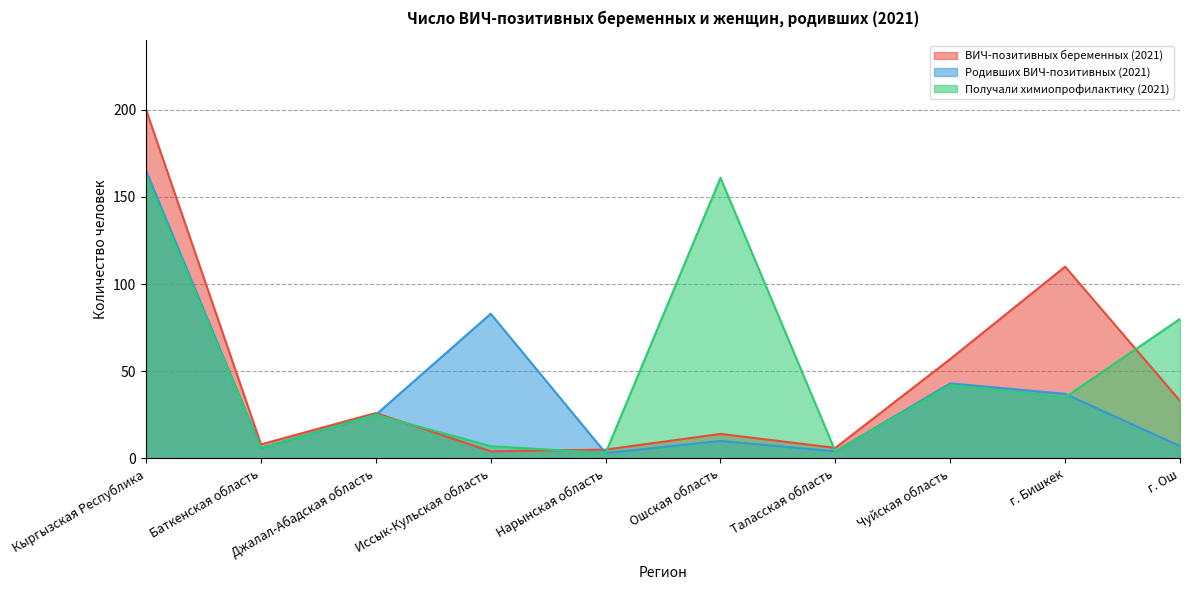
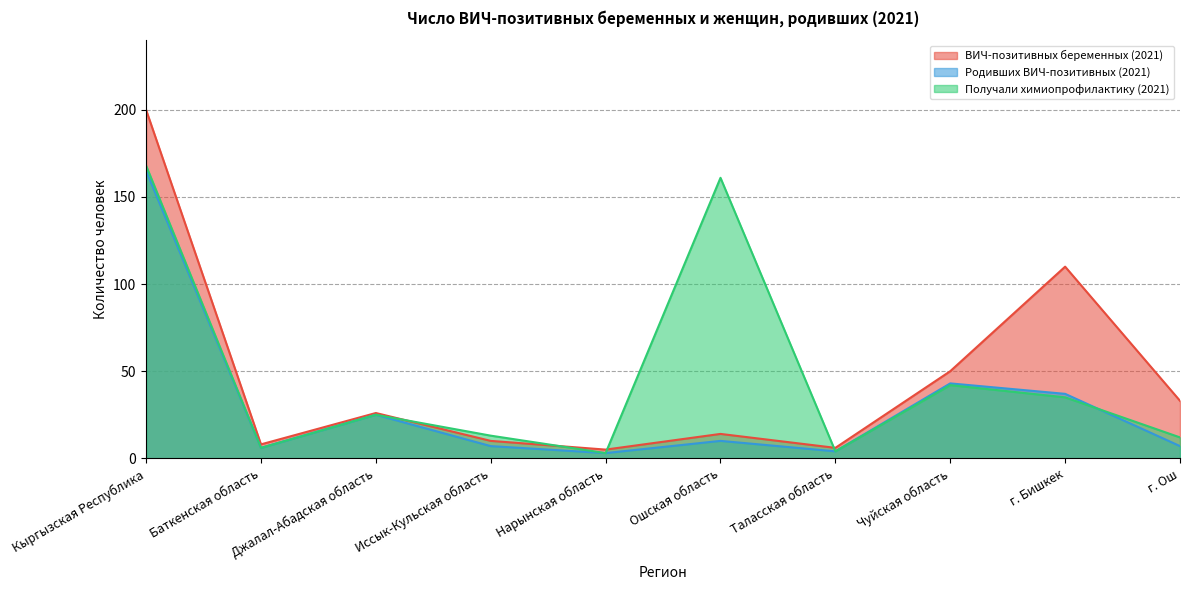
  {
    "ВИЧ-позитивных беременных (2021)": {
      "Кыргызская Республика": 200,
      "Баткенская область": 8,
-     "Иссык-Кульская область": 4,
+     "Иссык-Кульская область": 10,
      "Нарынская область": 5,
      "Ошская область": 14,
      "Таласская область": 6,
-     "Чуйская область": 57,
+     "Чуйская область": 50,
      "г. Бишкек": 110,
      "г. Ош": 33
    },
    "Родивших ВИЧ-позитивных (2021)": {
      "Кыргызская Республика": 165,
-     "Иссык-Кульская область": 83,
+     "Иссык-Кульская область": 7,
      "Ошская область": 10,
      "г. Бишкек": 37,
      "г. Ош": 7
    },
    "Получали химиопрофилактику (2021)": {
-     "Кыргызская Республика": 162,
-     "Иссык-Кульская область": 7,
+     "Кыргызская Республика": 168,
+     "Иссык-Кульская область": 13,
      "Ошская область": 161,
      "г. Бишкек": 35,
-     "г. Ош": 80
+     "г. Ош": 12
    }
  }
